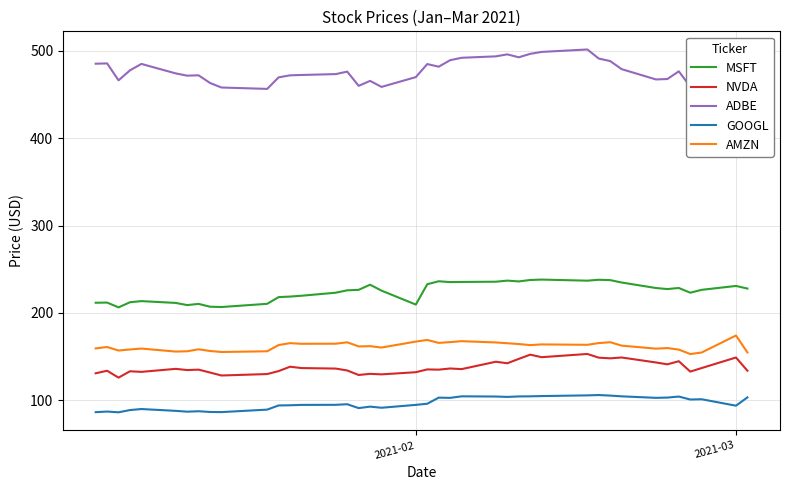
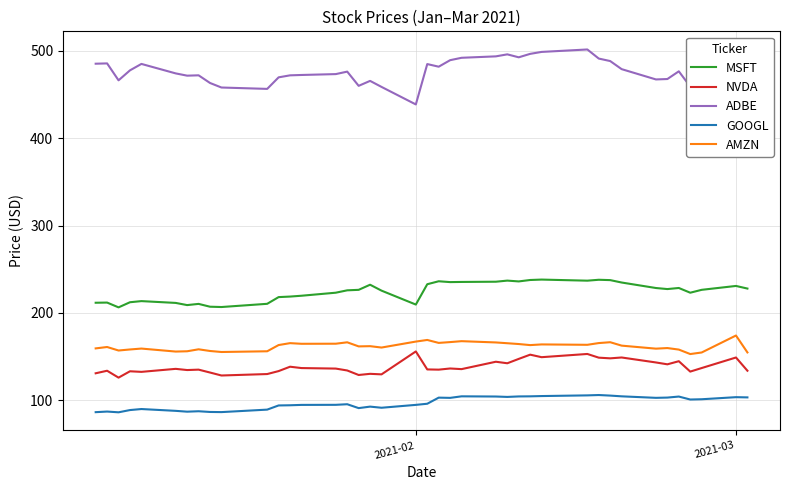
  {
    "MSFT": {
      "2021-02": 210,
      "2021-03": 230
    },
    "NVDA": {
-     "2021-02": 130,
+     "2021-02": 160,
      "2021-03": 150
    },
    "ADBE": {
-     "2021-02": 470
+     "2021-02": 440
    },
    "GOOGL": {
      "2021-02": 90,
-     "2021-03": 90
+     "2021-03": 100
    },
    "AMZN": {
      "2021-02": 170,
      "2021-03": 170
    }
  }
